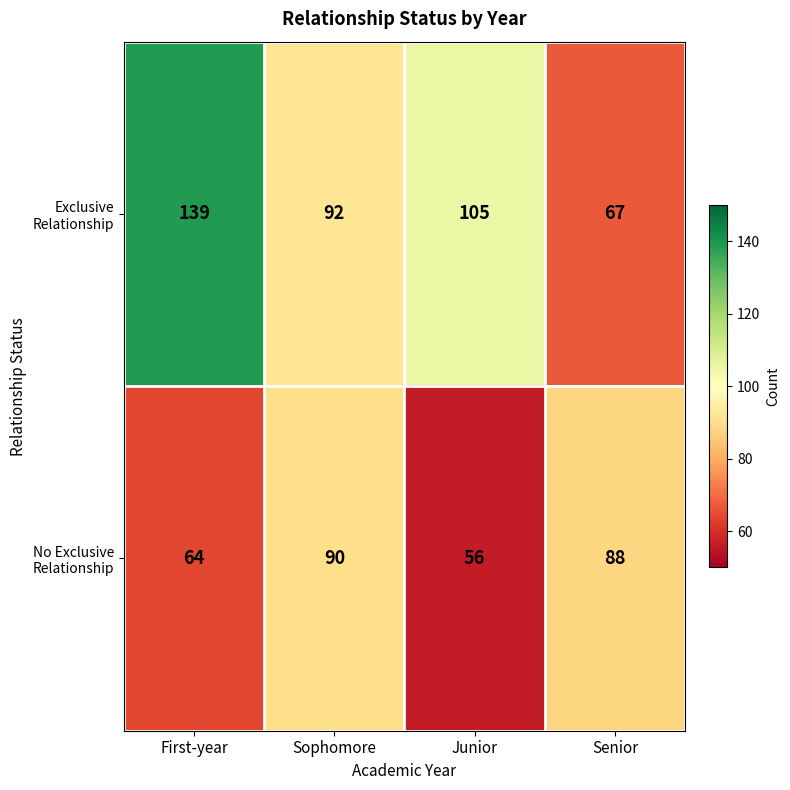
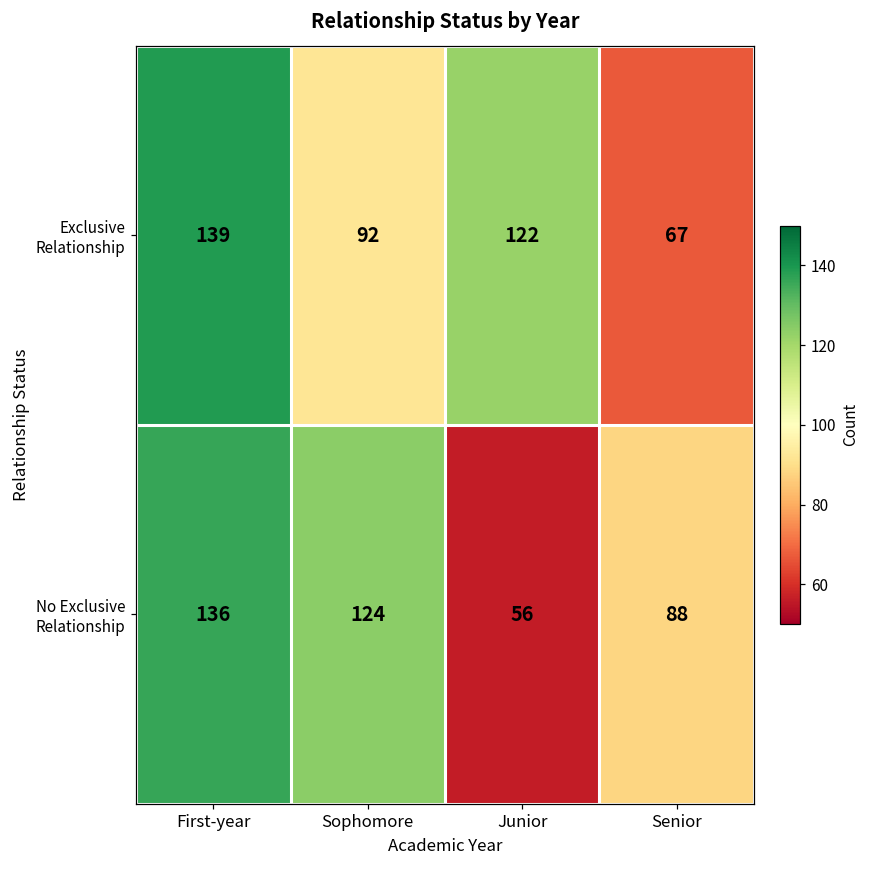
  {
    "Exclusive Relationship": {
      "First-year": 139,
      "Sophomore": 92,
-     "Junior": 105,
+     "Junior": 122,
      "Senior": 67
    },
    "No Exclusive Relationship": {
-     "First-year": 64,
-     "Sophomore": 90,
+     "First-year": 136,
+     "Sophomore": 124,
      "Junior": 56,
      "Senior": 88
    }
  }
